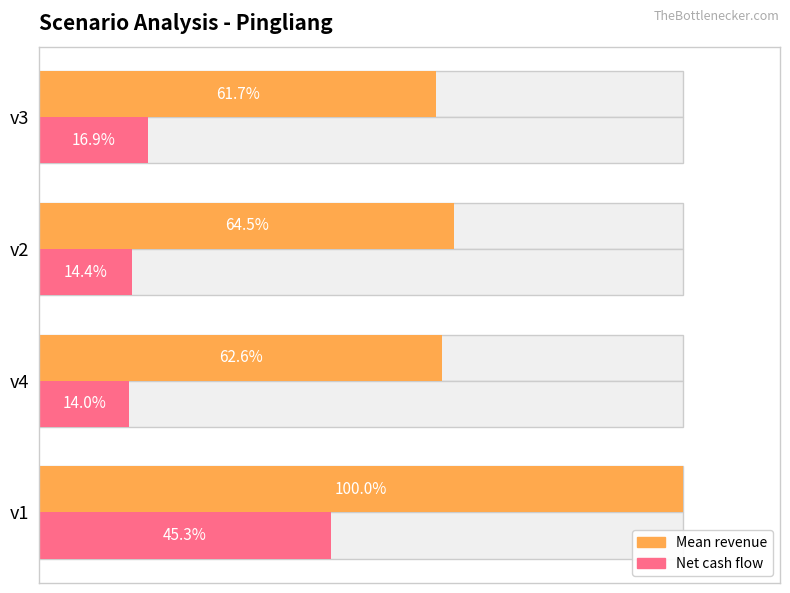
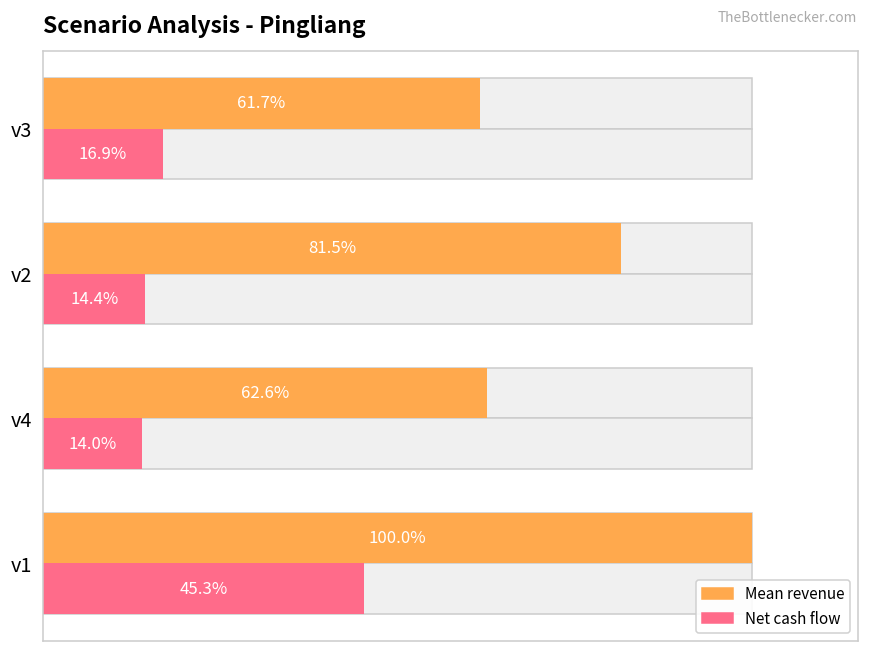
  {
    "Mean revenue": {
-     "v2": "64.5%",
+     "v2": "81.5%",
      "v1": "100.0%"
    }
  }
